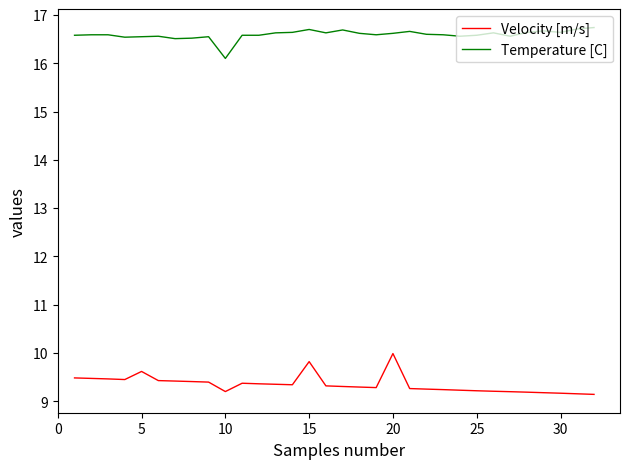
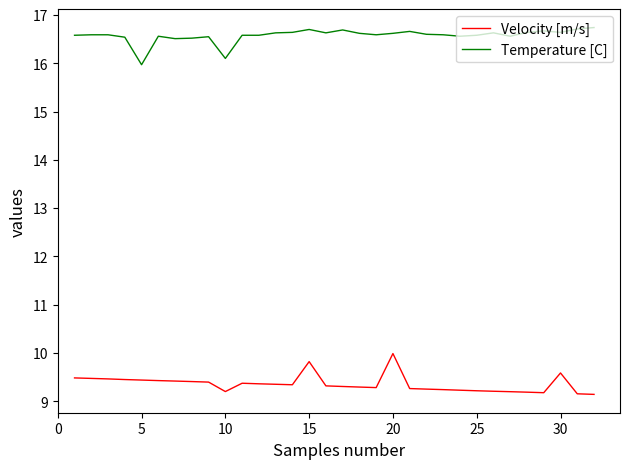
  {
    "Velocity [m/s]": {
-     "5": 9.6,
+     "5": 9.4,
      "10": 9.2,
      "15": 9.8,
      "20": 10.0,
      "25": 9.2,
-     "30": 9.2
+     "30": 9.6
    },
    "Temperature [C]": {
-     "5": 16.6,
+     "5": 16.0,
      "10": 16.1,
      "15": 16.7,
      "20": 16.6
    }
  }
